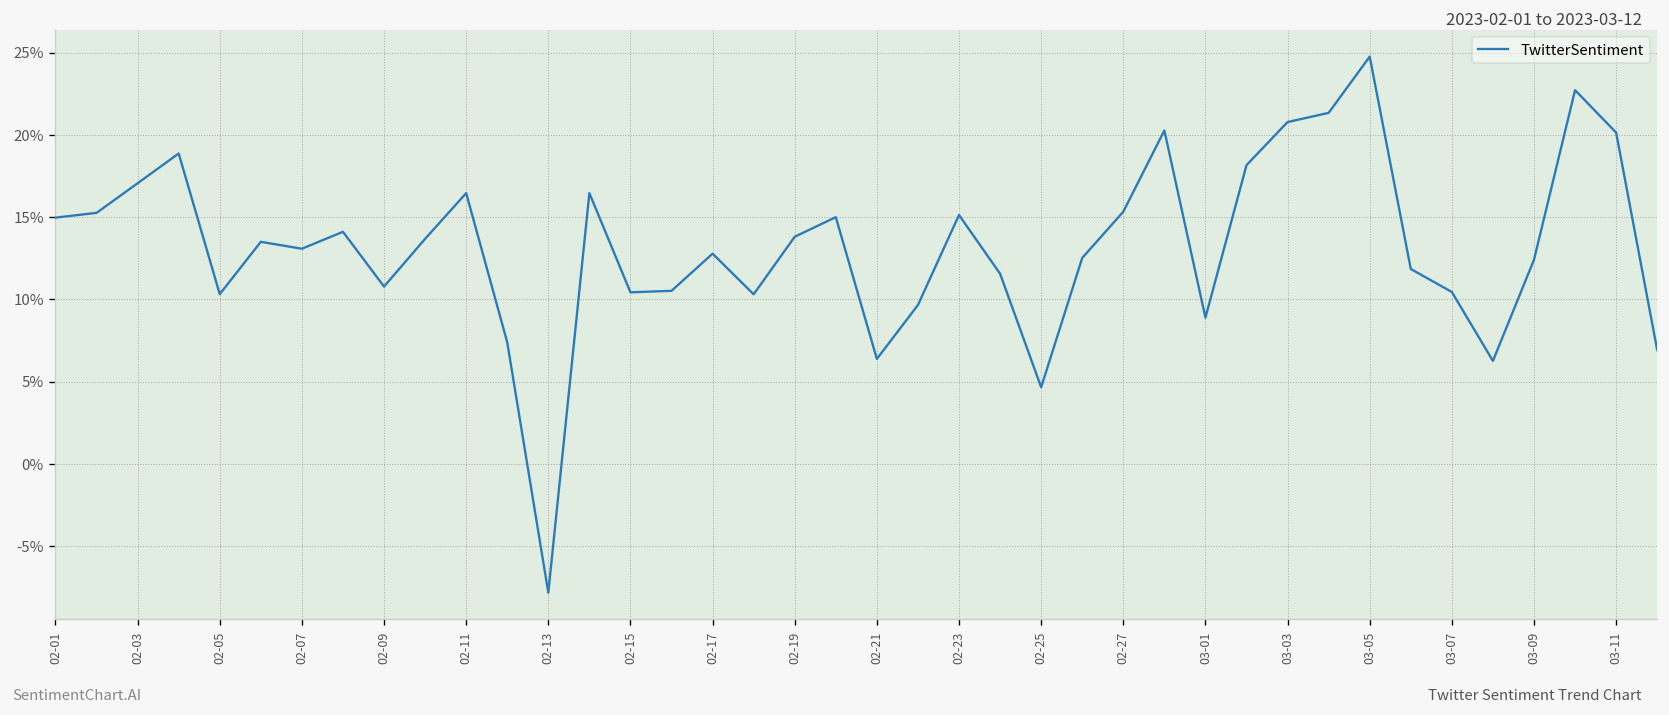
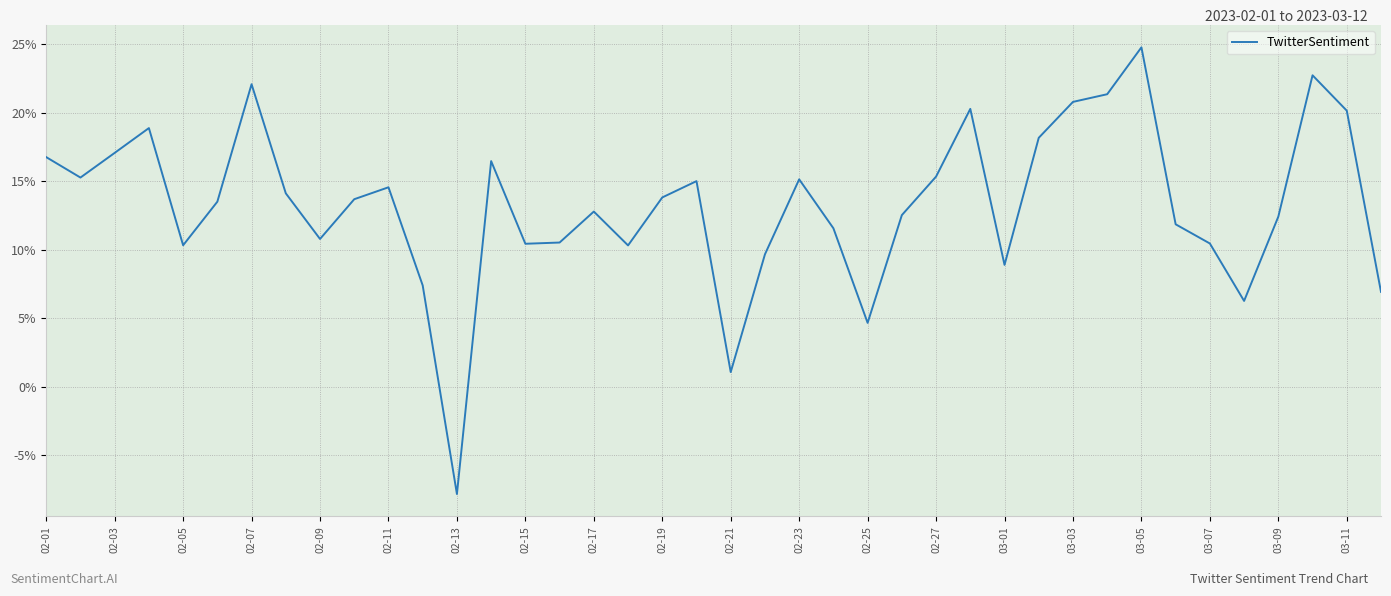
  {
-   "02-01": "15.0%",
+   "02-01": "16.8%",
    "02-03": "17.1%",
    "02-05": "10.3%",
-   "02-07": "13.1%",
+   "02-07": "22.1%",
    "02-09": "10.8%",
-   "02-11": "16.5%",
+   "02-11": "14.5%",
    "02-13": "-7.8%",
    "02-15": "10.4%",
    "02-17": "12.8%",
    "02-19": "13.8%",
-   "02-21": "6.4%",
+   "02-21": "1.1%",
    "02-23": "15.1%",
    "02-25": "4.7%",
    "02-27": "15.3%",
    "03-01": "8.9%",
    "03-03": "20.8%",
    "03-05": "24.8%",
    "03-07": "10.5%",
    "03-09": "12.4%",
    "03-11": "20.1%"
  }
